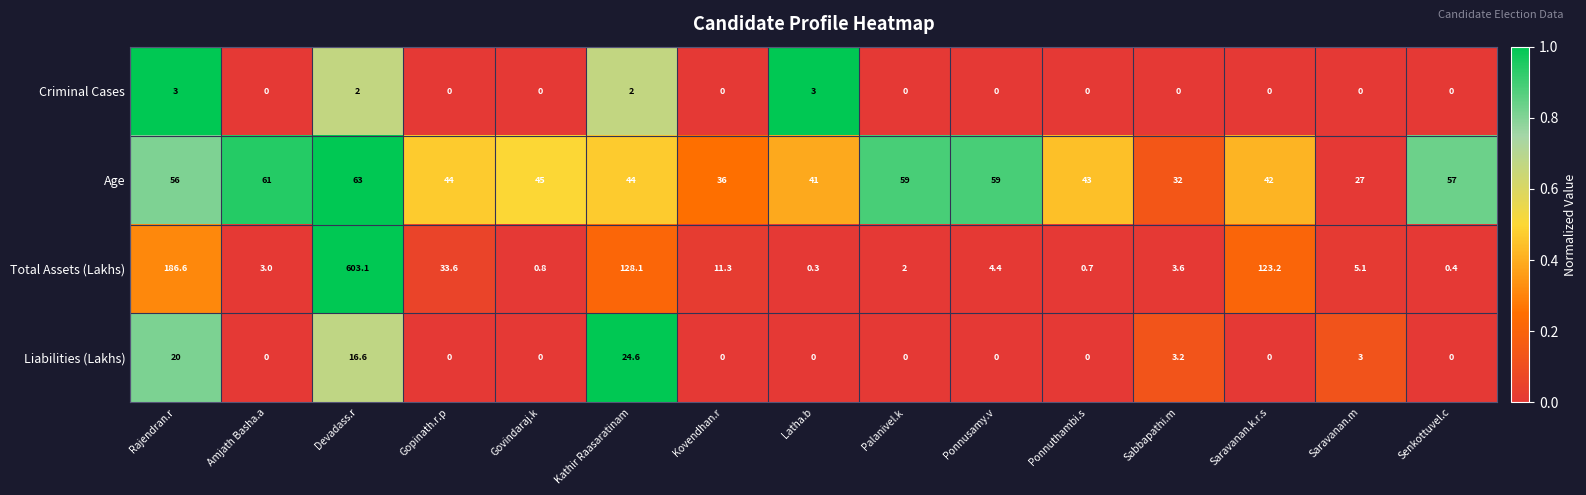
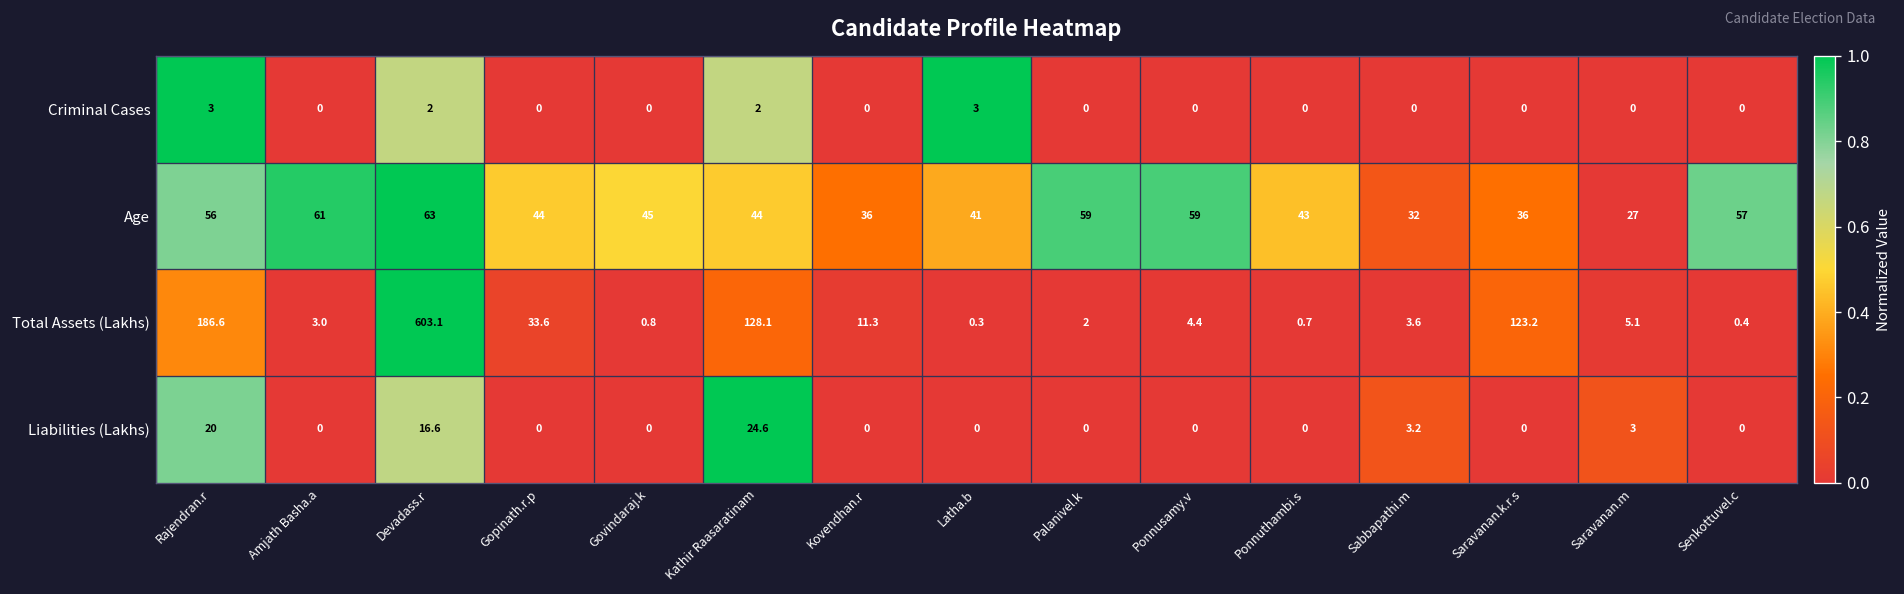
  {
    "Criminal Cases": {
      "Rajendran.r": 3,
      "Amjath Basha.a": 0,
      "Devadass.r": 2,
      "Gopinath.r.p": 0,
      "Govindaraj.k": 0,
      "Kathir Raasaratinam": 2,
      "Kovendhan.r": 0,
      "Latha.b": 3,
      "Palanivel.k": 0,
      "Ponnusamy.v": 0,
      "Ponnuthambi.s": 0,
      "Sabbapathi.m": 0,
      "Saravanan.k.r.s": 0,
      "Saravanan.m": 0,
      "Senkottuvel.c": 0
    },
    "Age": {
      "Rajendran.r": 56,
      "Amjath Basha.a": 61,
      "Devadass.r": 63,
      "Gopinath.r.p": 44,
      "Govindaraj.k": 45,
      "Kathir Raasaratinam": 44,
      "Kovendhan.r": 36,
      "Latha.b": 41,
      "Palanivel.k": 59,
      "Ponnusamy.v": 59,
      "Ponnuthambi.s": 43,
      "Sabbapathi.m": 32,
-     "Saravanan.k.r.s": 42,
+     "Saravanan.k.r.s": 36,
      "Saravanan.m": 27,
      "Senkottuvel.c": 57
    },
    "Total Assets (Lakhs)": {
      "Rajendran.r": 186.6,
      "Amjath Basha.a": 3.0,
      "Devadass.r": 603.1,
      "Gopinath.r.p": 33.6,
      "Govindaraj.k": 0.8,
      "Kathir Raasaratinam": 128.1,
      "Kovendhan.r": 11.3,
      "Latha.b": 0.3,
      "Palanivel.k": 2,
      "Ponnusamy.v": 4.4,
      "Ponnuthambi.s": 0.7,
      "Sabbapathi.m": 3.6,
      "Saravanan.k.r.s": 123.2,
      "Saravanan.m": 5.1,
      "Senkottuvel.c": 0.4
    },
    "Liabilities (Lakhs)": {
      "Rajendran.r": 20,
      "Amjath Basha.a": 0,
      "Devadass.r": 16.6,
      "Gopinath.r.p": 0,
      "Govindaraj.k": 0,
      "Kathir Raasaratinam": 24.6,
      "Kovendhan.r": 0,
      "Latha.b": 0,
      "Palanivel.k": 0,
      "Ponnusamy.v": 0,
      "Ponnuthambi.s": 0,
      "Sabbapathi.m": 3.2,
      "Saravanan.k.r.s": 0,
      "Saravanan.m": 3,
      "Senkottuvel.c": 0
    }
  }
